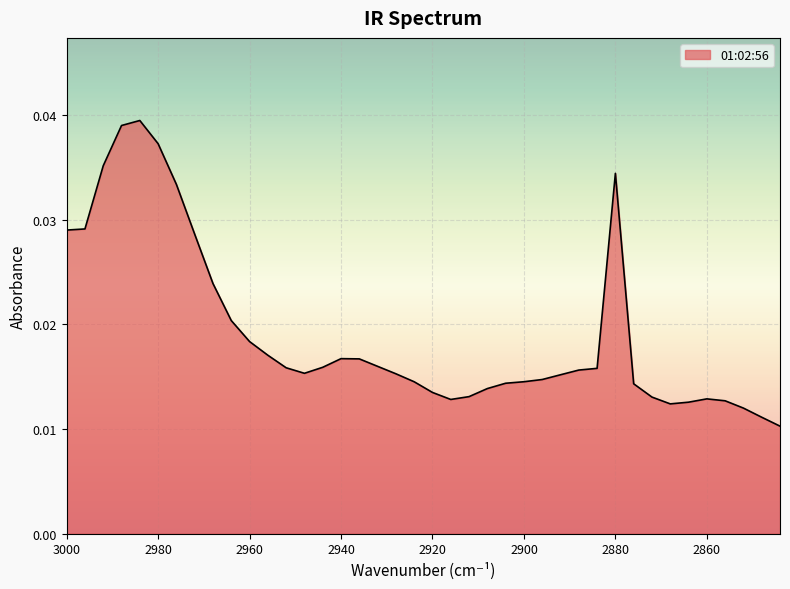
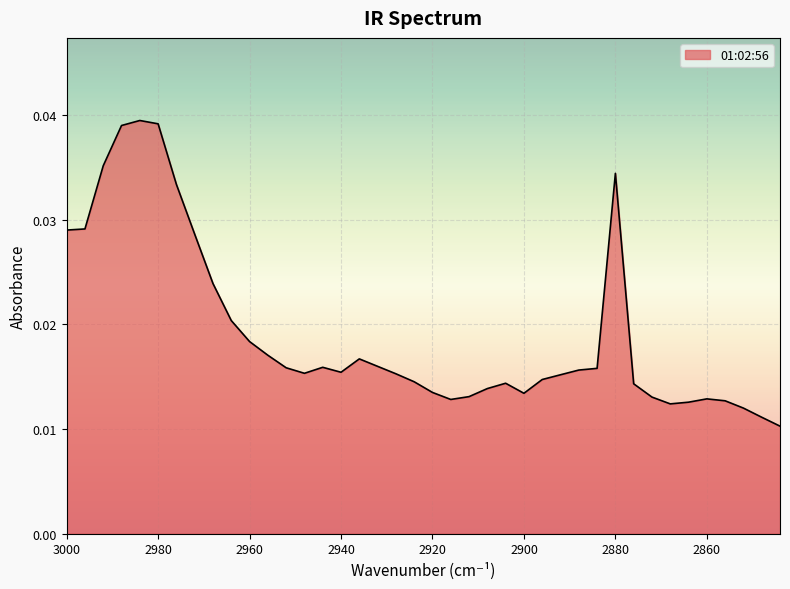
  {
    "3000": 0.0290,
-   "2980": 0.0373,
+   "2980": 0.0392,
    "2960": 0.0184,
-   "2940": 0.0167,
+   "2940": 0.0154,
    "2920": 0.0135,
-   "2900": 0.0145,
+   "2900": 0.0134,
    "2880": 0.0344,
    "2860": 0.0129
  }
